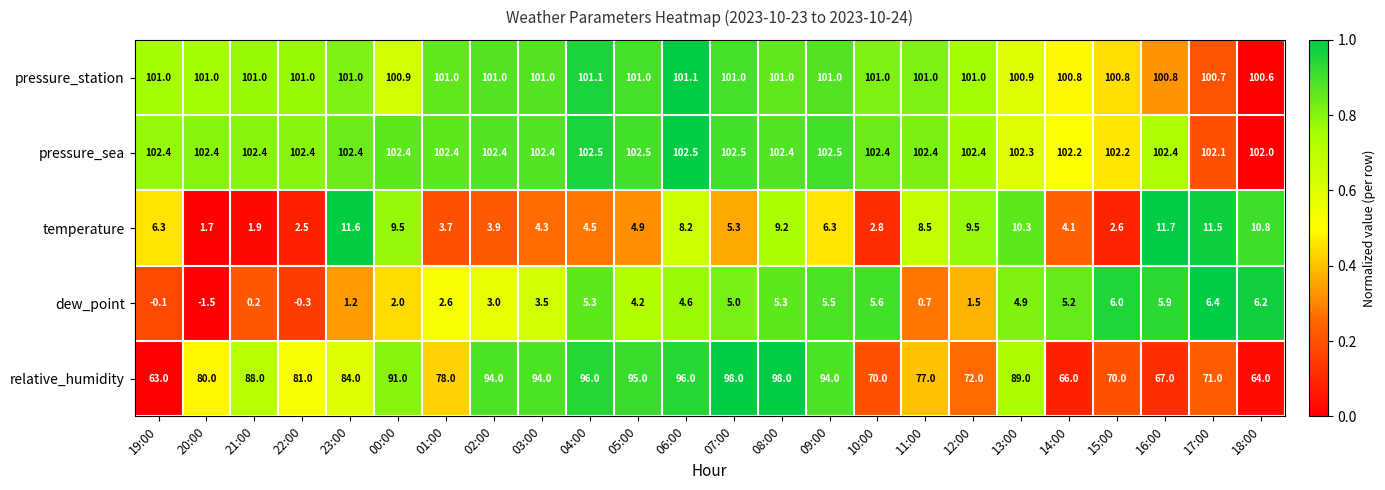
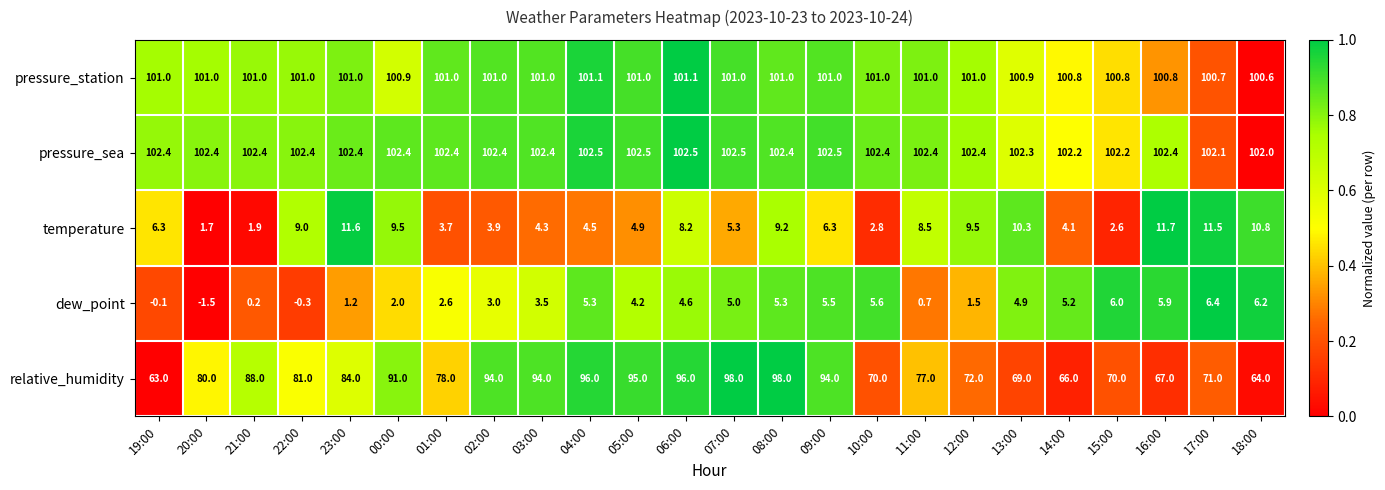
  {
    "pressure_station": {
      "19:00": 101.0,
      "20:00": 101.0,
      "21:00": 101.0,
      "22:00": 101.0,
      "23:00": 101.0,
      "00:00": 100.9,
      "01:00": 101.0,
      "02:00": 101.0,
      "03:00": 101.0,
      "04:00": 101.1,
      "05:00": 101.0,
      "06:00": 101.1,
      "07:00": 101.0,
      "08:00": 101.0,
      "09:00": 101.0,
      "10:00": 101.0,
      "11:00": 101.0,
      "12:00": 101.0,
      "13:00": 100.9,
      "14:00": 100.8,
      "15:00": 100.8,
      "16:00": 100.8,
      "17:00": 100.7,
      "18:00": 100.6
    },
    "pressure_sea": {
      "19:00": 102.4,
      "20:00": 102.4,
      "21:00": 102.4,
      "22:00": 102.4,
      "23:00": 102.4,
      "00:00": 102.4,
      "01:00": 102.4,
      "02:00": 102.4,
      "03:00": 102.4,
      "04:00": 102.5,
      "05:00": 102.5,
      "06:00": 102.5,
      "07:00": 102.5,
      "08:00": 102.4,
      "09:00": 102.5,
      "10:00": 102.4,
      "11:00": 102.4,
      "12:00": 102.4,
      "13:00": 102.3,
      "14:00": 102.2,
      "15:00": 102.2,
      "16:00": 102.4,
      "17:00": 102.1,
      "18:00": 102.0
    },
    "temperature": {
      "19:00": 6.3,
      "20:00": 1.7,
      "21:00": 1.9,
-     "22:00": 2.5,
+     "22:00": 9.0,
      "23:00": 11.6,
      "00:00": 9.5,
      "01:00": 3.7,
      "02:00": 3.9,
      "03:00": 4.3,
      "04:00": 4.5,
      "05:00": 4.9,
      "06:00": 8.2,
      "07:00": 5.3,
      "08:00": 9.2,
      "09:00": 6.3,
      "10:00": 2.8,
      "11:00": 8.5,
      "12:00": 9.5,
      "13:00": 10.3,
      "14:00": 4.1,
      "15:00": 2.6,
      "16:00": 11.7,
      "17:00": 11.5,
      "18:00": 10.8
    },
    "dew_point": {
      "19:00": -0.1,
      "20:00": -1.5,
      "21:00": 0.2,
      "22:00": -0.3,
      "23:00": 1.2,
      "00:00": 2.0,
      "01:00": 2.6,
      "02:00": 3.0,
      "03:00": 3.5,
      "04:00": 5.3,
      "05:00": 4.2,
      "06:00": 4.6,
      "07:00": 5.0,
      "08:00": 5.3,
      "09:00": 5.5,
      "10:00": 5.6,
      "11:00": 0.7,
      "12:00": 1.5,
      "13:00": 4.9,
      "14:00": 5.2,
      "15:00": 6.0,
      "16:00": 5.9,
      "17:00": 6.4,
      "18:00": 6.2
    },
    "relative_humidity": {
      "19:00": 63.0,
      "20:00": 80.0,
      "21:00": 88.0,
      "22:00": 81.0,
      "23:00": 84.0,
      "00:00": 91.0,
      "01:00": 78.0,
      "02:00": 94.0,
      "03:00": 94.0,
      "04:00": 96.0,
      "05:00": 95.0,
      "06:00": 96.0,
      "07:00": 98.0,
      "08:00": 98.0,
      "09:00": 94.0,
      "10:00": 70.0,
      "11:00": 77.0,
      "12:00": 72.0,
-     "13:00": 89.0,
+     "13:00": 69.0,
      "14:00": 66.0,
      "15:00": 70.0,
      "16:00": 67.0,
      "17:00": 71.0,
      "18:00": 64.0
    }
  }
